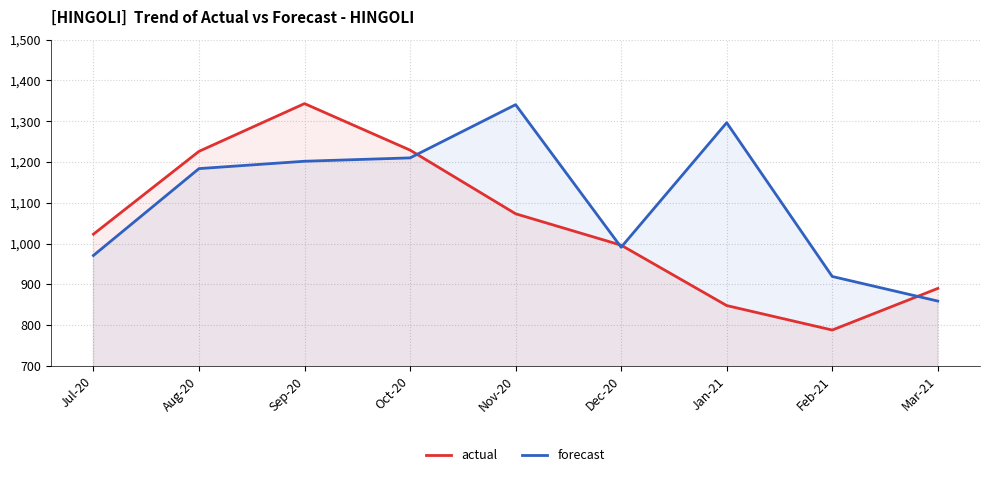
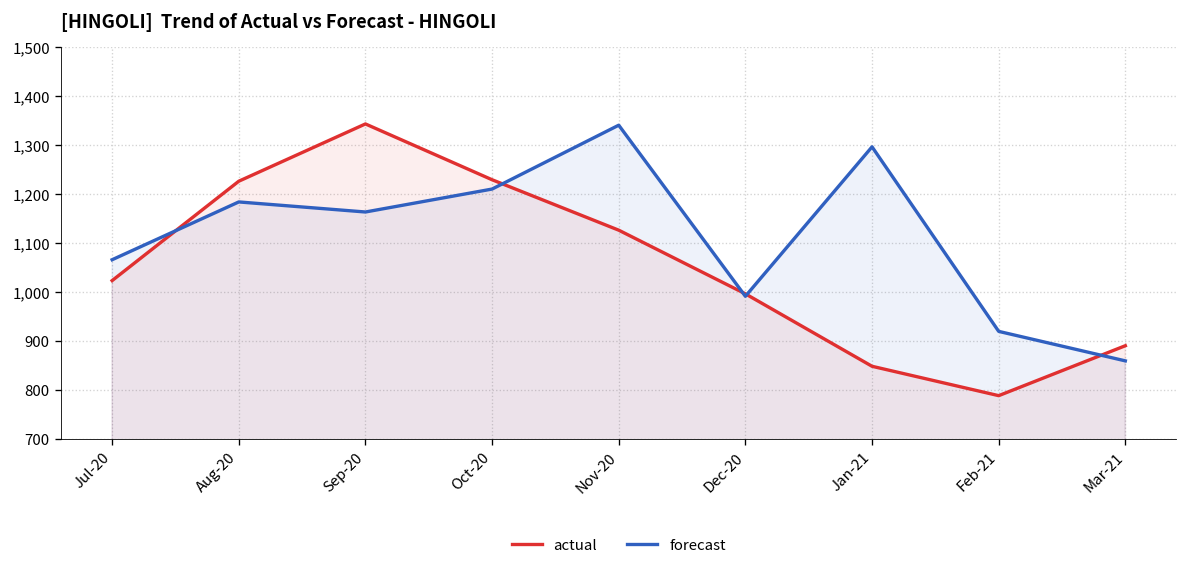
  {
    "actual": {
      "Jul-20": "1,020",
      "Aug-20": "1,230",
      "Sep-20": "1,340",
      "Oct-20": "1,230",
-     "Nov-20": "1,070",
+     "Nov-20": "1,130",
      "Jan-21": "850",
      "Feb-21": "790",
      "Mar-21": "890"
    },
    "forecast": {
-     "Jul-20": "970",
+     "Jul-20": "1,070",
      "Aug-20": "1,180",
-     "Sep-20": "1,200",
+     "Sep-20": "1,160",
      "Oct-20": "1,210",
      "Nov-20": "1,340",
      "Jan-21": "1,300",
      "Feb-21": "920",
      "Mar-21": "860"
    }
  }
